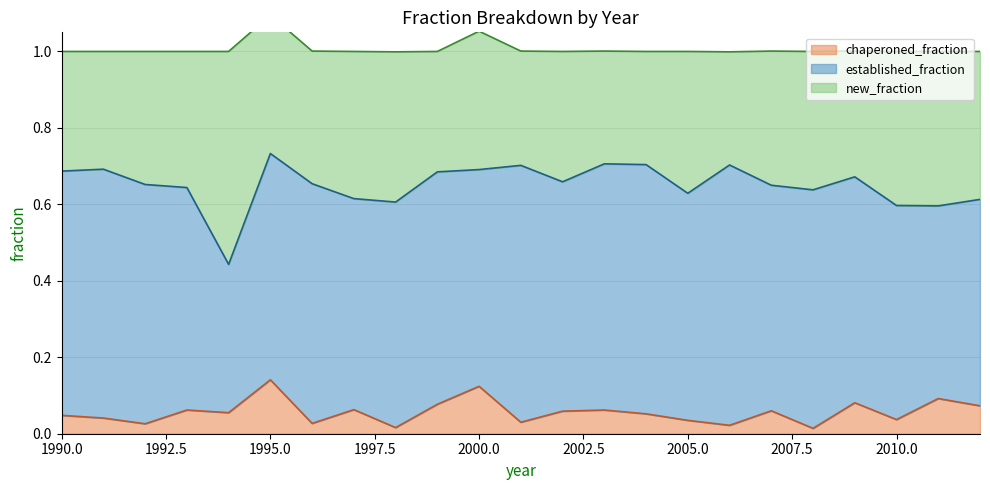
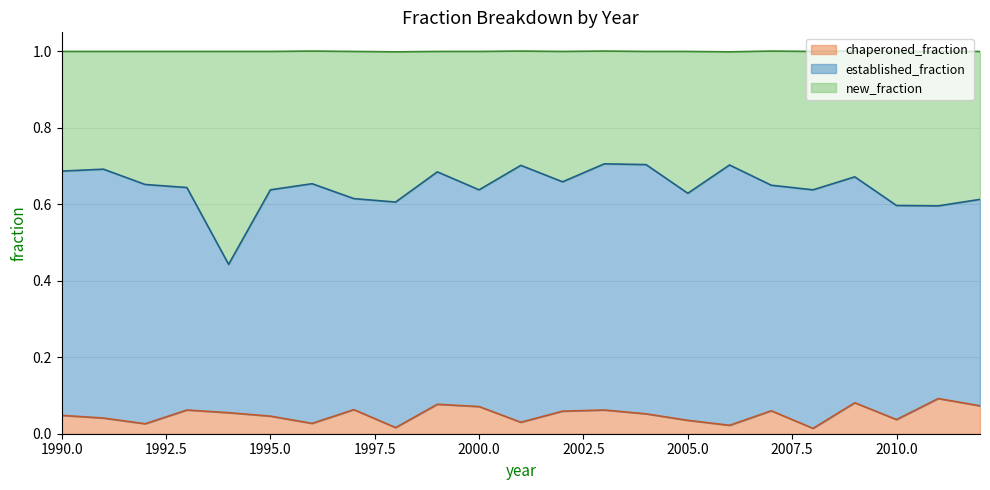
  {
    "chaperoned_fraction": {
      "1990.0": 0.05,
-     "1995.0": 0.14,
-     "2000.0": 0.12,
+     "1995.0": 0.05,
+     "2000.0": 0.07,
      "2005.0": 0.04,
      "2010.0": 0.04
    },
    "established_fraction": {
      "1990.0": 0.64,
      "1995.0": 0.59,
      "2000.0": 0.57,
      "2005.0": 0.59,
      "2010.0": 0.56
    },
    "new_fraction": {
      "1990.0": 0.31,
      "2000.0": 0.36,
      "2005.0": 0.37
    }
  }
